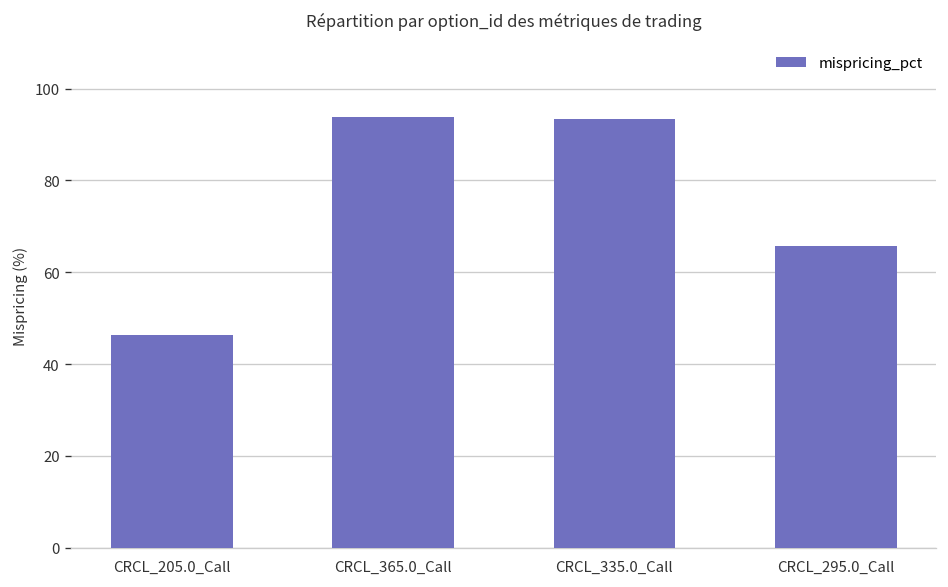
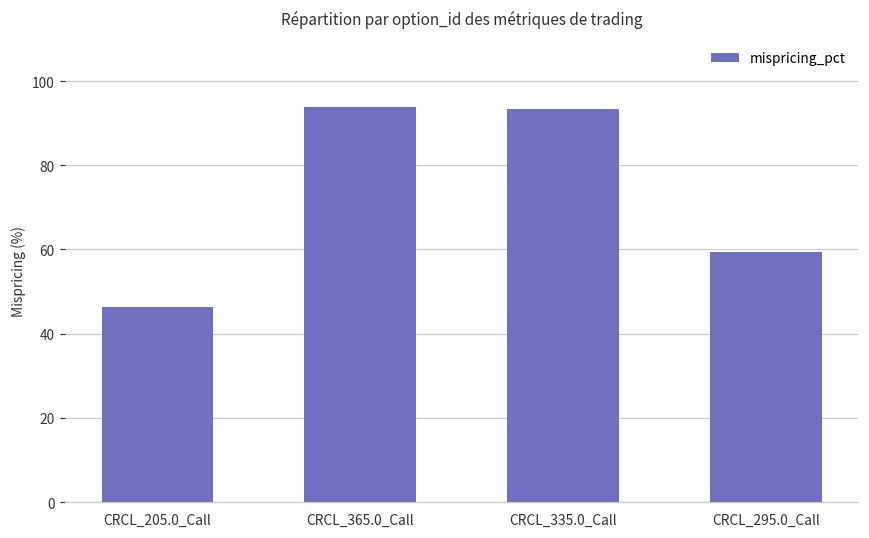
  {
    "CRCL_205.0_Call": 46,
    "CRCL_365.0_Call": 94,
    "CRCL_335.0_Call": 93,
-   "CRCL_295.0_Call": 66
+   "CRCL_295.0_Call": 60
  }
